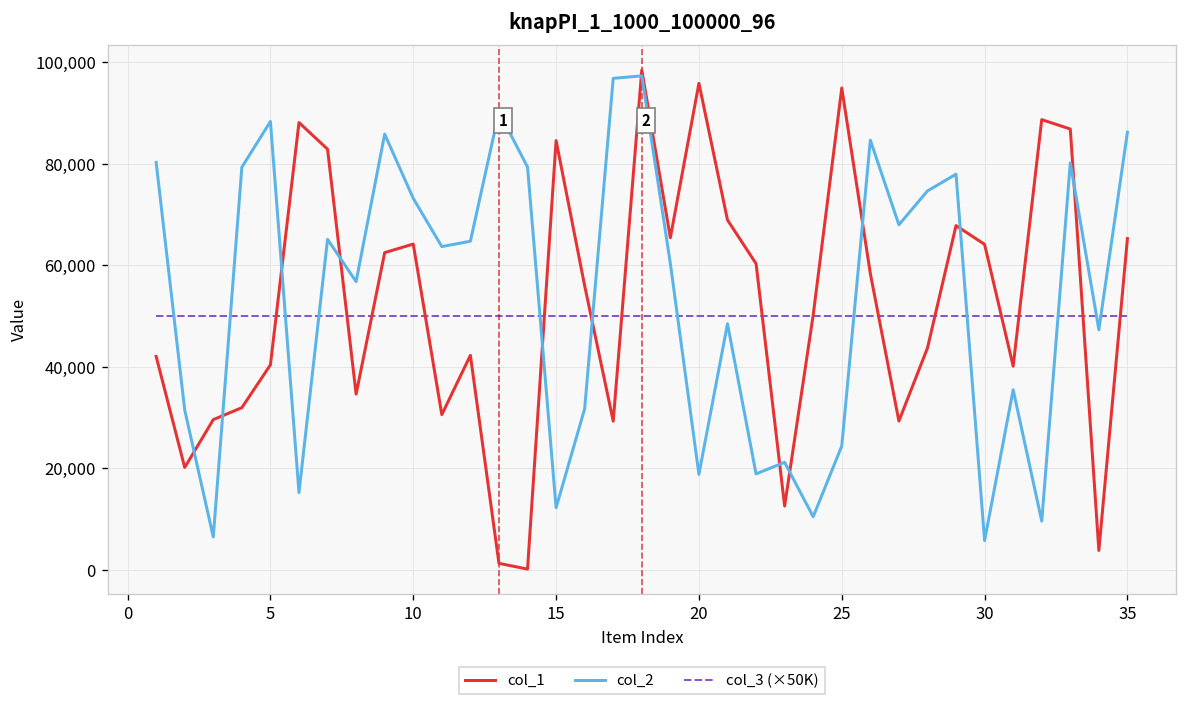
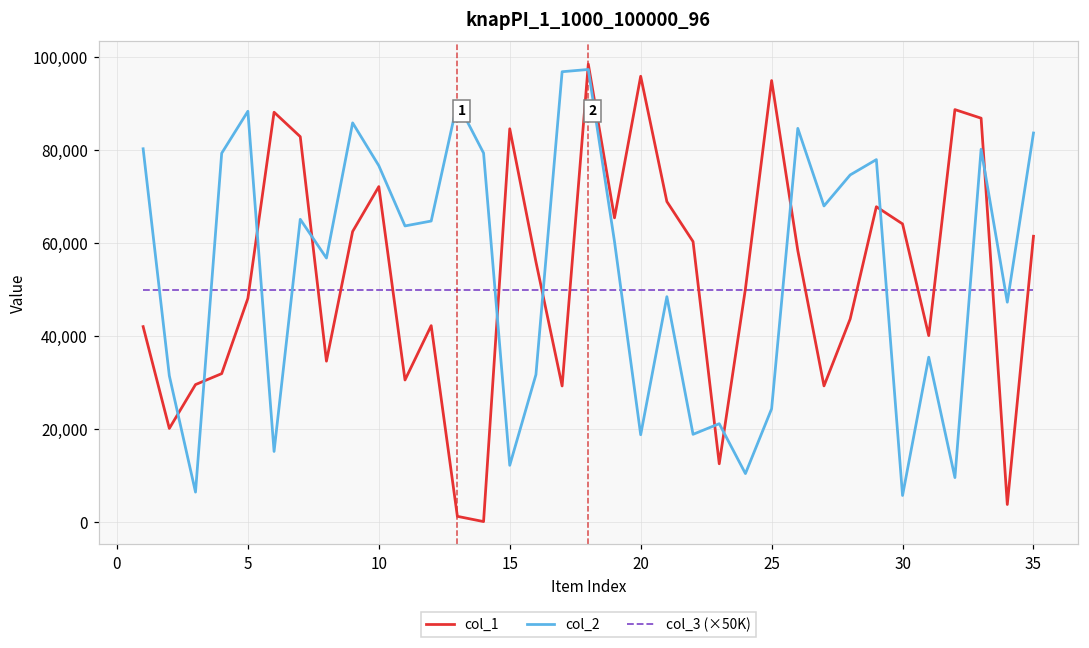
  {
    "col_1": {
-     "5": "40,000",
-     "10": "64,000",
+     "5": "48,000",
+     "10": "72,000",
      "15": "85,000",
      "20": "96,000",
      "25": "95,000",
      "30": "64,000",
-     "35": "65,000"
+     "35": "61,000"
    },
    "col_2": {
      "5": "88,000",
-     "10": "73,000",
+     "10": "77,000",
      "15": "12,000",
      "20": "19,000",
      "25": "24,000",
      "30": "6,000",
-     "35": "86,000"
+     "35": "84,000"
    },
    "col_3 (×50K)": {
      "5": "50,000",
      "10": "50,000",
      "15": "50,000",
      "20": "50,000",
      "25": "50,000",
      "30": "50,000",
      "35": "50,000"
    }
  }
